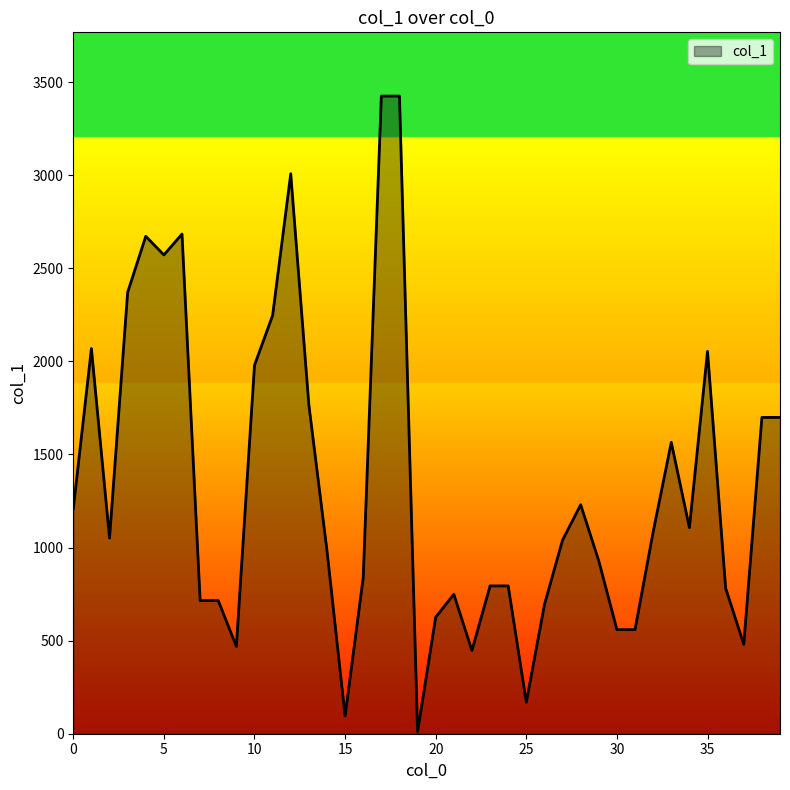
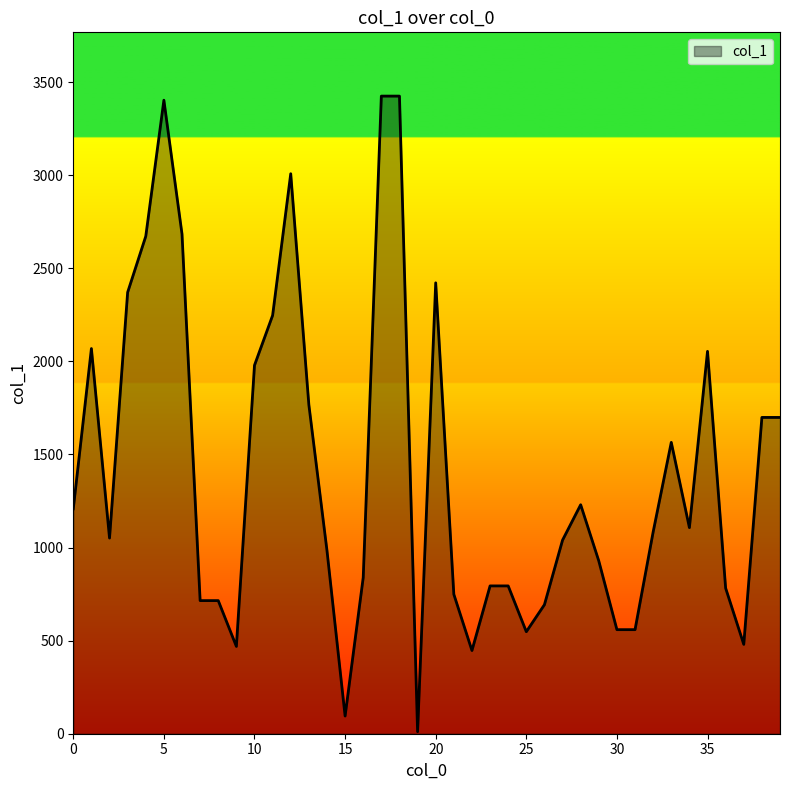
  {
    "0": 1210,
-   "5": 2570,
+   "5": 3400,
    "10": 1980,
    "15": 100,
-   "20": 630,
-   "25": 170,
+   "20": 2420,
+   "25": 550,
    "30": 560,
    "35": 2050
  }
